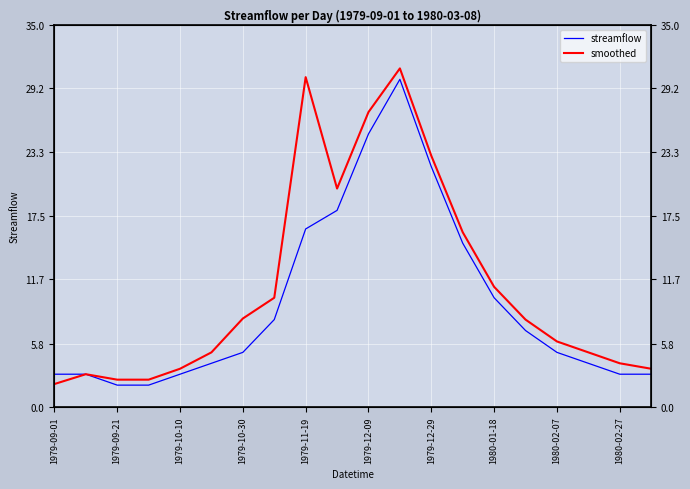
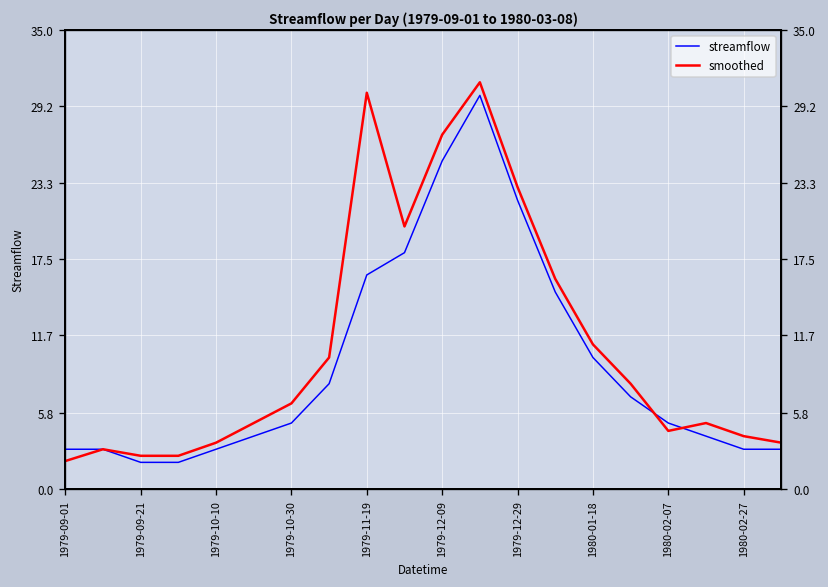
  {
    "streamflow": {
      "1979-09-01": 3.0,
      "1979-09-21": 2.0,
      "1979-10-10": 3.0,
      "1979-10-30": 5.0,
      "1979-11-19": 16.3,
      "1979-12-09": 25.0,
      "1979-12-29": 22.0,
      "1980-01-18": 10.0,
      "1980-02-07": 5.0,
      "1980-02-27": 3.0
    },
    "smoothed": {
      "1979-09-01": 2.1,
      "1979-09-21": 2.5,
      "1979-10-10": 3.5,
-     "1979-10-30": 8.1,
+     "1979-10-30": 6.5,
      "1979-11-19": 30.2,
      "1979-12-09": 27.0,
      "1979-12-29": 23.0,
      "1980-01-18": 11.0,
-     "1980-02-07": 6.0,
+     "1980-02-07": 4.4,
      "1980-02-27": 4.0
    }
  }
